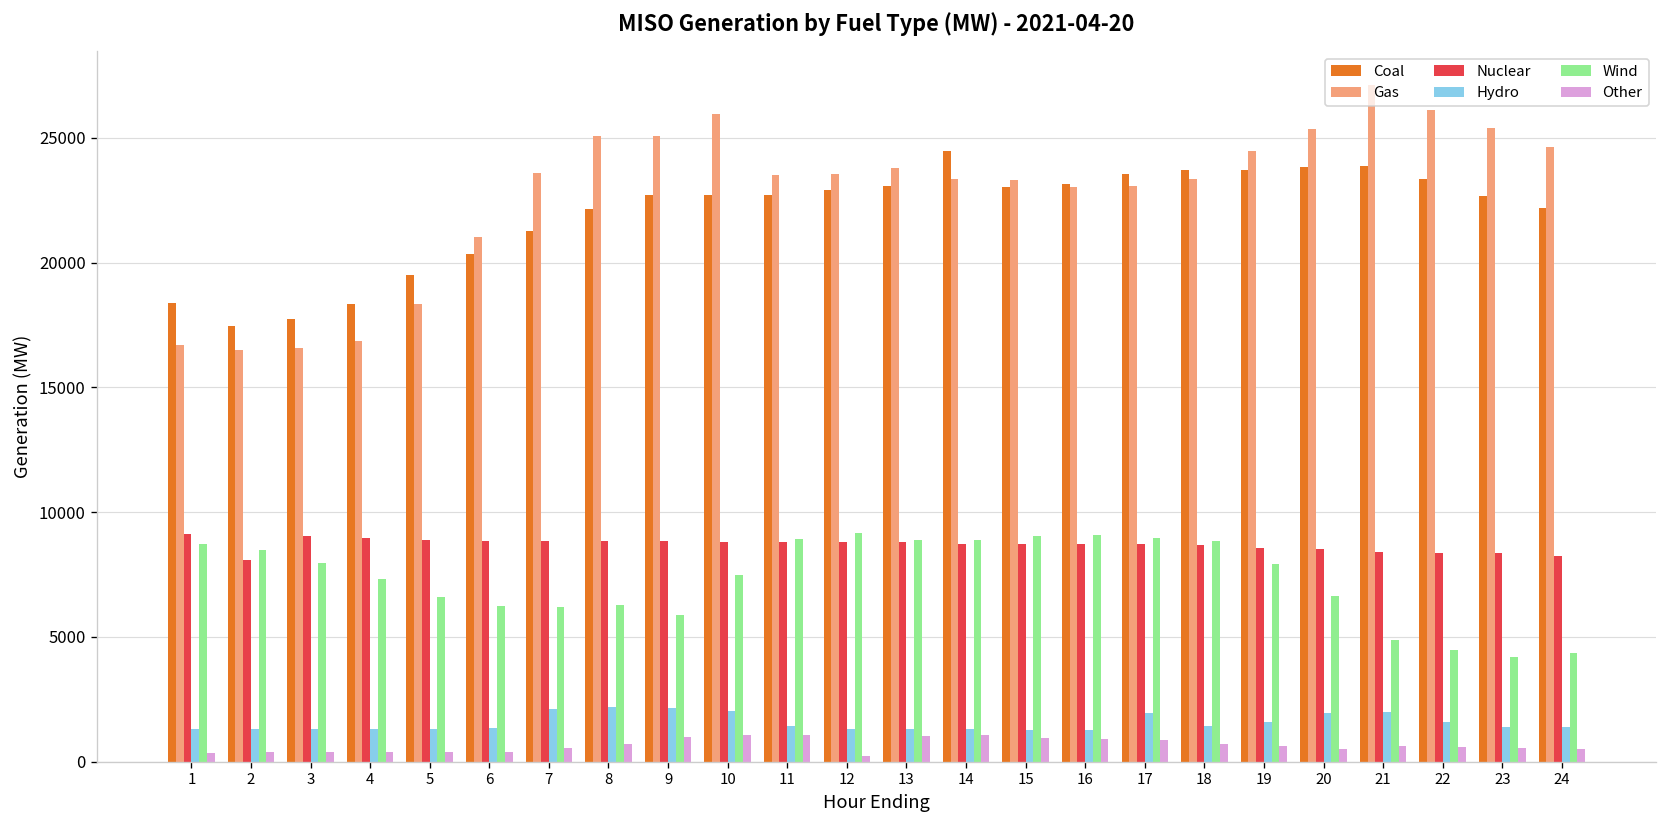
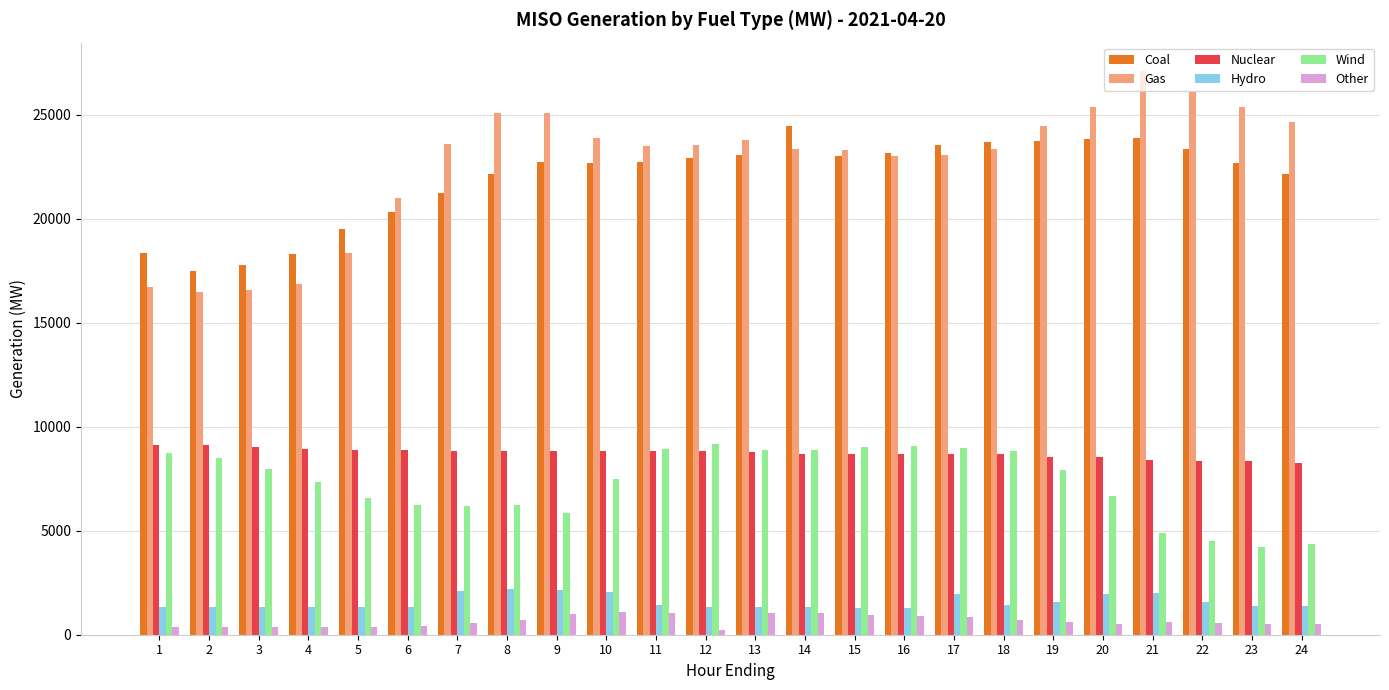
  {
    "Coal": {
      "1": 18400,
      "2": 17500,
      "3": 17800,
      "4": 18300,
      "5": 19500,
      "6": 20400,
      "7": 21300,
      "8": 22100,
      "9": 22700,
      "10": 22700,
      "11": 22700,
      "12": 22900,
      "13": 23100,
      "14": 24500,
      "15": 23000,
      "16": 23200,
      "17": 23600,
      "18": 23700,
      "19": 23700,
      "20": 23800,
      "21": 23900,
      "22": 23300,
      "23": 22700,
      "24": 22200
    },
    "Gas": {
      "1": 16700,
      "2": 16500,
      "3": 16600,
      "4": 16900,
      "5": 18300,
      "6": 21000,
      "7": 23600,
      "8": 25100,
      "9": 25100,
-     "10": 26000,
+     "10": 23900,
      "11": 23500,
      "12": 23600,
      "13": 23800,
      "14": 23400,
      "15": 23300,
      "16": 23000,
      "17": 23100,
      "18": 23400,
      "19": 24500,
      "20": 25400,
      "22": 26100,
      "23": 25400,
      "24": 24600
    },
    "Nuclear": {
      "1": 9100,
-     "2": 8100,
+     "2": 9100,
      "3": 9000,
      "4": 9000,
      "5": 8900,
      "6": 8900,
      "7": 8900,
      "8": 8800,
      "9": 8800,
      "10": 8800,
      "11": 8800,
      "12": 8800,
      "13": 8800,
      "14": 8700,
      "15": 8700,
      "16": 8700,
      "17": 8700,
      "18": 8700,
      "19": 8600,
      "20": 8500,
      "21": 8400,
      "22": 8400,
      "23": 8400,
      "24": 8200
    },
    "Hydro": {
      "1": 1300,
      "2": 1300,
      "3": 1300,
      "4": 1300,
      "5": 1300,
      "6": 1300,
      "7": 2100,
      "8": 2200,
      "9": 2100,
      "10": 2000,
      "11": 1400,
      "12": 1300,
      "13": 1300,
      "14": 1300,
      "15": 1300,
      "16": 1300,
      "17": 1900,
      "18": 1400,
      "19": 1600,
      "20": 1900,
      "21": 2000,
      "22": 1600,
      "23": 1400,
      "24": 1400
    },
    "Wind": {
      "1": 8700,
      "2": 8500,
      "3": 8000,
      "4": 7300,
      "5": 6600,
      "6": 6200,
      "7": 6200,
      "8": 6300,
      "9": 5900,
      "10": 7500,
      "11": 8900,
      "12": 9200,
      "13": 8900,
      "14": 8900,
      "15": 9000,
      "16": 9100,
      "17": 9000,
      "18": 8800,
      "19": 7900,
      "20": 6700,
      "21": 4900,
      "22": 4500,
      "23": 4200,
      "24": 4300
    },
    "Other": {
      "1": 400,
      "2": 400,
      "3": 400,
      "4": 400,
      "5": 400,
      "6": 400,
      "7": 500,
      "8": 700,
      "9": 1000,
      "10": 1100,
      "11": 1100,
      "12": 200,
      "13": 1000,
      "14": 1000,
      "15": 1000,
      "16": 900,
      "17": 900,
      "18": 700,
      "19": 600,
      "20": 500,
      "21": 600,
      "22": 600,
      "23": 500,
      "24": 500
    }
  }
